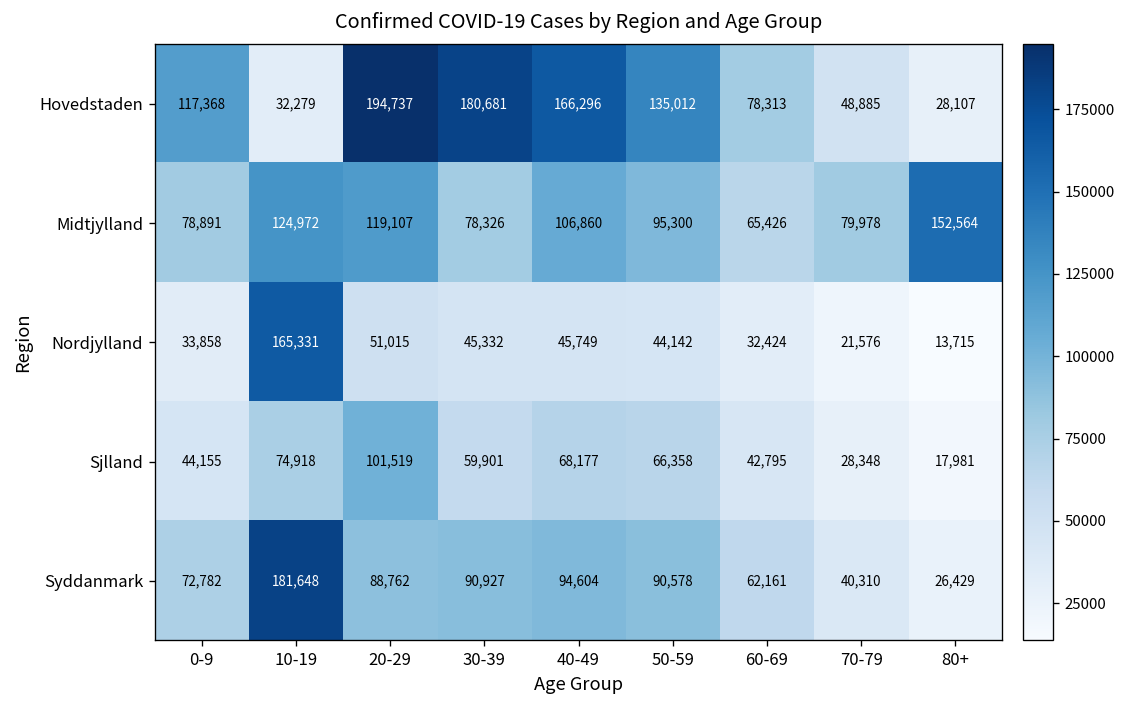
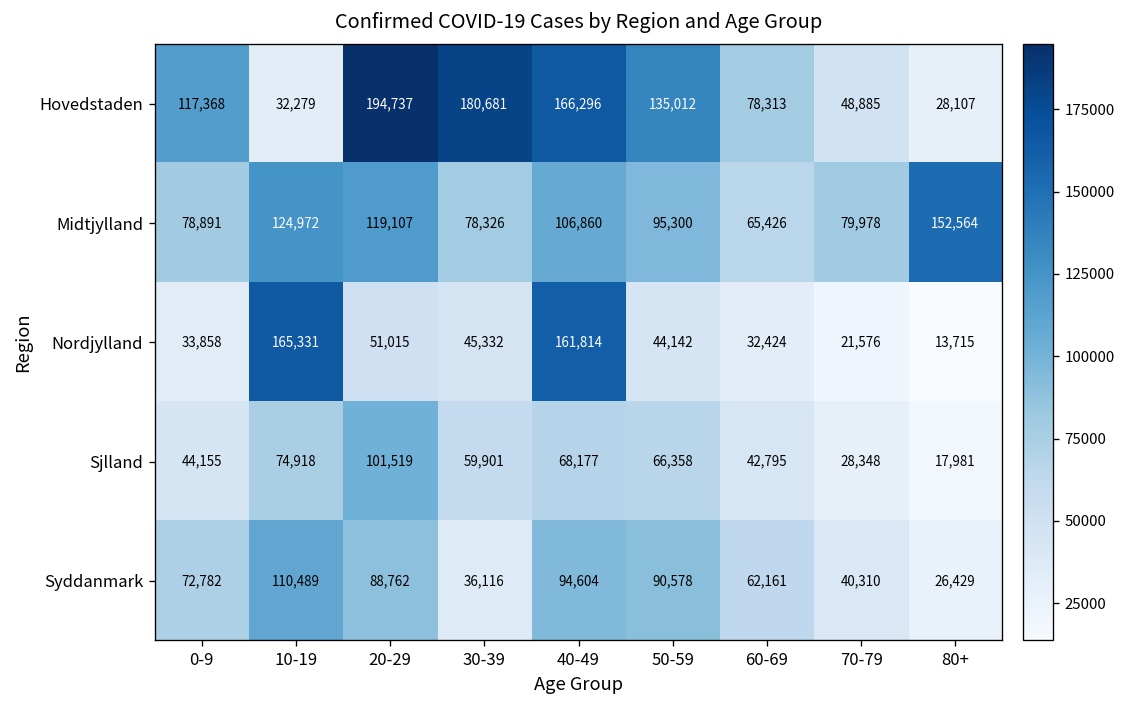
  {
    "Hovedstaden": {
      "0-9": "117,368",
      "10-19": "32,279",
      "20-29": "194,737",
      "30-39": "180,681",
      "40-49": "166,296",
      "50-59": "135,012",
      "60-69": "78,313",
      "70-79": "48,885",
      "80+": "28,107"
    },
    "Midtjylland": {
      "0-9": "78,891",
      "10-19": "124,972",
      "20-29": "119,107",
      "30-39": "78,326",
      "40-49": "106,860",
      "50-59": "95,300",
      "60-69": "65,426",
      "70-79": "79,978",
      "80+": "152,564"
    },
    "Nordjylland": {
      "0-9": "33,858",
      "10-19": "165,331",
      "20-29": "51,015",
      "30-39": "45,332",
-     "40-49": "45,749",
+     "40-49": "161,814",
      "50-59": "44,142",
      "60-69": "32,424",
      "70-79": "21,576",
      "80+": "13,715"
    },
    "Sjlland": {
      "0-9": "44,155",
      "10-19": "74,918",
      "20-29": "101,519",
      "30-39": "59,901",
      "40-49": "68,177",
      "50-59": "66,358",
      "60-69": "42,795",
      "70-79": "28,348",
      "80+": "17,981"
    },
    "Syddanmark": {
      "0-9": "72,782",
-     "10-19": "181,648",
+     "10-19": "110,489",
      "20-29": "88,762",
-     "30-39": "90,927",
+     "30-39": "36,116",
      "40-49": "94,604",
      "50-59": "90,578",
      "60-69": "62,161",
      "70-79": "40,310",
      "80+": "26,429"
    }
  }
